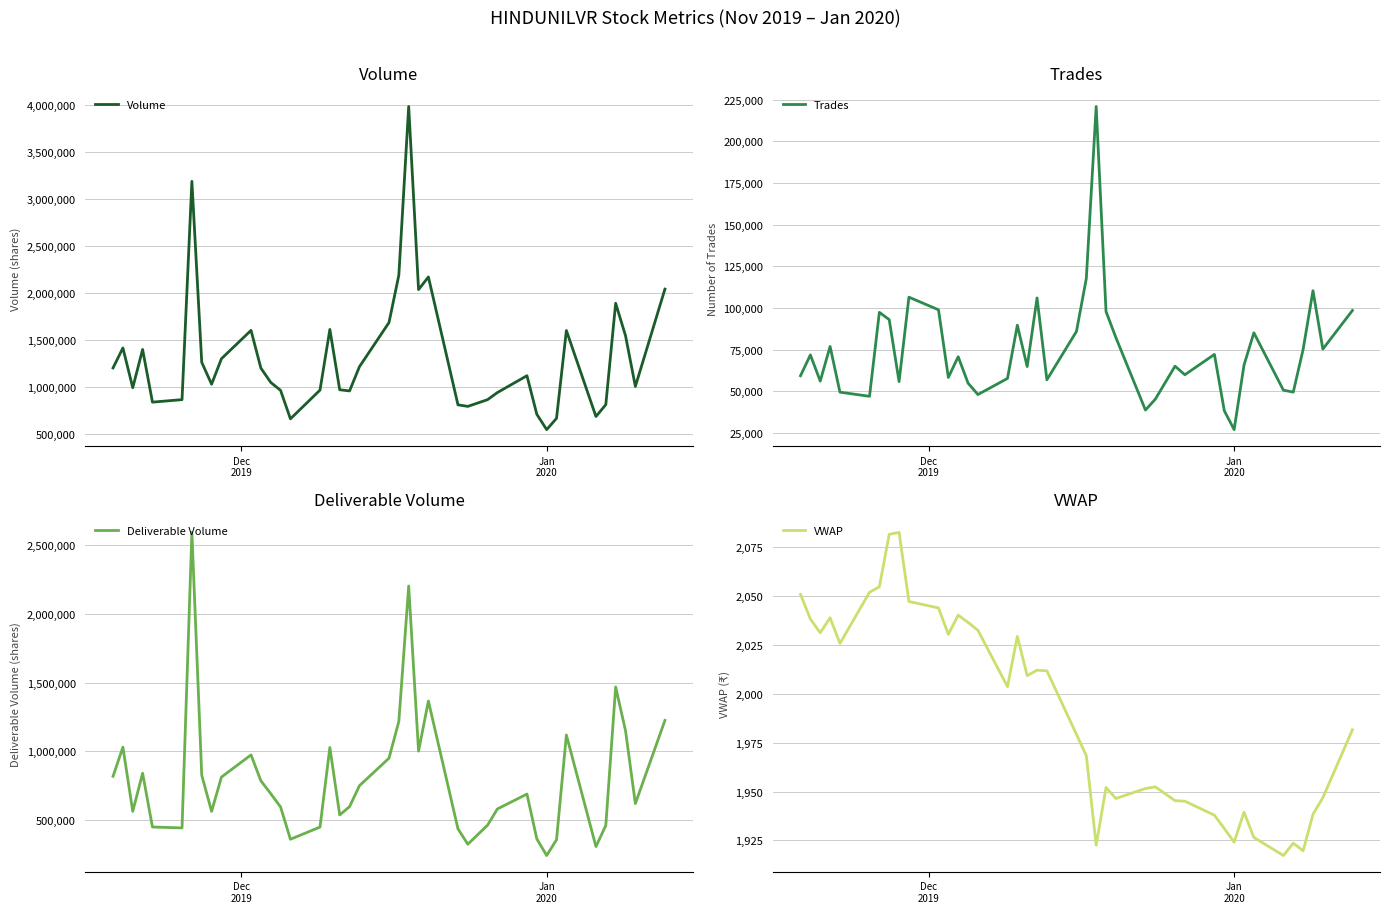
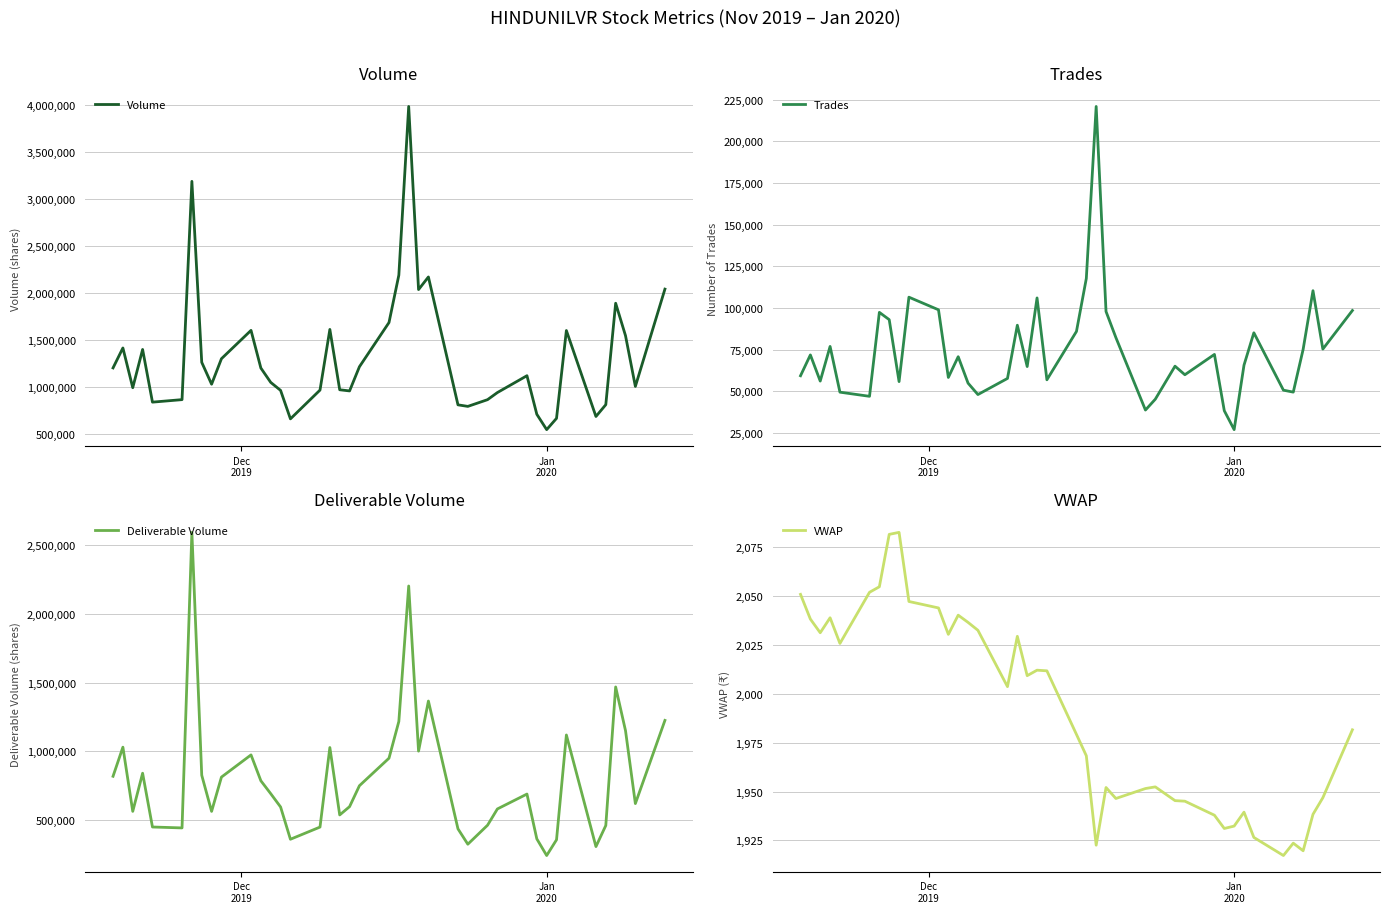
  {
    "Volume": {
      "Jan 2020": "500,000"
    },
    "Trades": {
      "Jan 2020": "27,000"
    },
    "Deliverable Volume": {
      "Jan 2020": "240,000"
    },
    "VWAP": {
-     "Jan 2020": "1,924"
+     "Jan 2020": "1,932"
    }
  }
